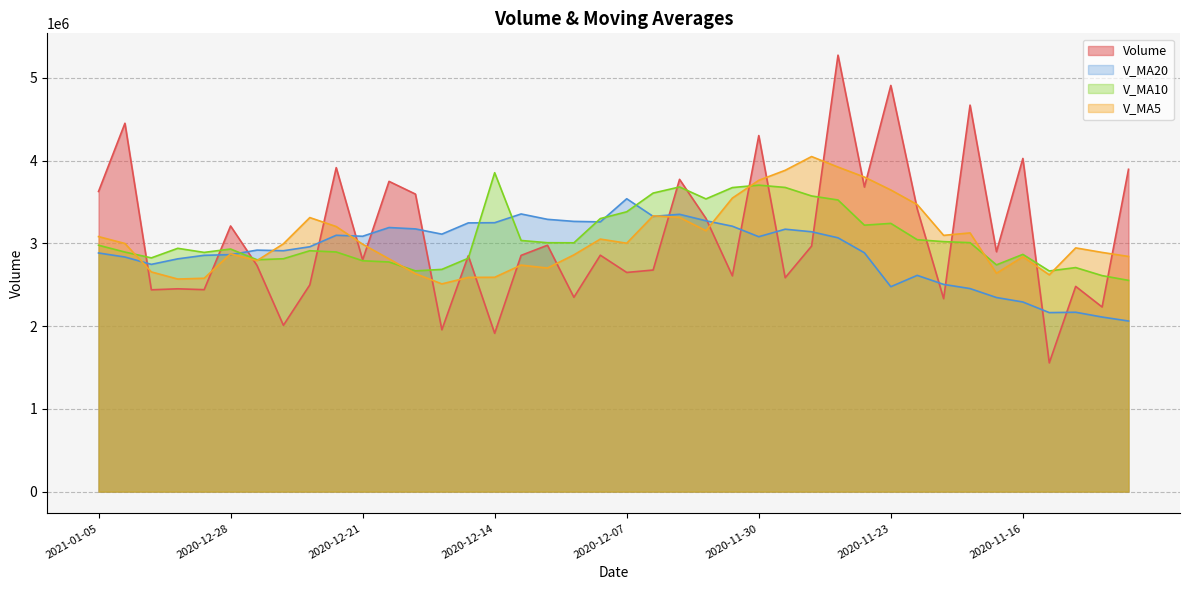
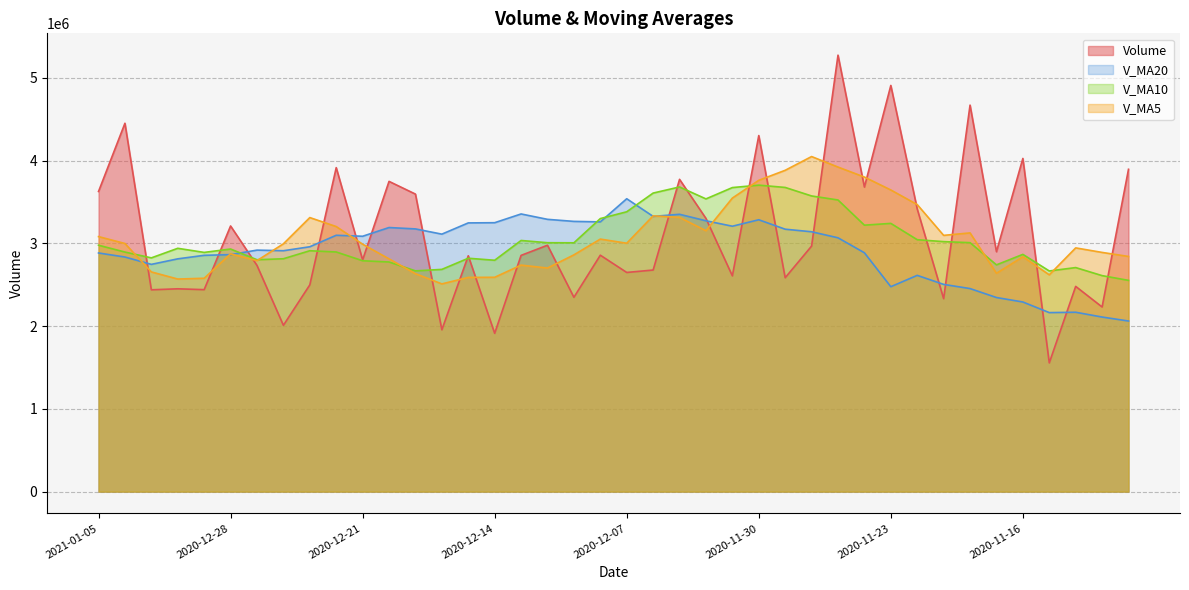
  {
    "Volume": {
      "2021-01-05": 3600000,
      "2020-12-28": 3200000,
      "2020-12-14": 1900000,
      "2020-12-07": 2600000,
      "2020-11-30": 4300000,
      "2020-11-23": 4900000,
      "2020-11-16": 4000000
    },
    "V_MA20": {
      "2021-01-05": 2900000,
      "2020-12-21": 3100000,
      "2020-12-14": 3200000,
      "2020-12-07": 3500000,
-     "2020-11-30": 3100000,
+     "2020-11-30": 3300000,
      "2020-11-23": 2500000,
      "2020-11-16": 2300000
    },
    "V_MA10": {
      "2021-01-05": 3000000,
      "2020-12-28": 2900000,
-     "2020-12-14": 3900000,
+     "2020-12-14": 2800000,
      "2020-12-07": 3400000,
      "2020-11-30": 3700000,
      "2020-11-23": 3200000
    },
    "V_MA5": {
      "2021-01-05": 3100000,
      "2020-12-21": 3000000,
      "2020-12-14": 2600000,
      "2020-12-07": 3000000,
      "2020-11-30": 3800000,
      "2020-11-23": 3600000
    }
  }
